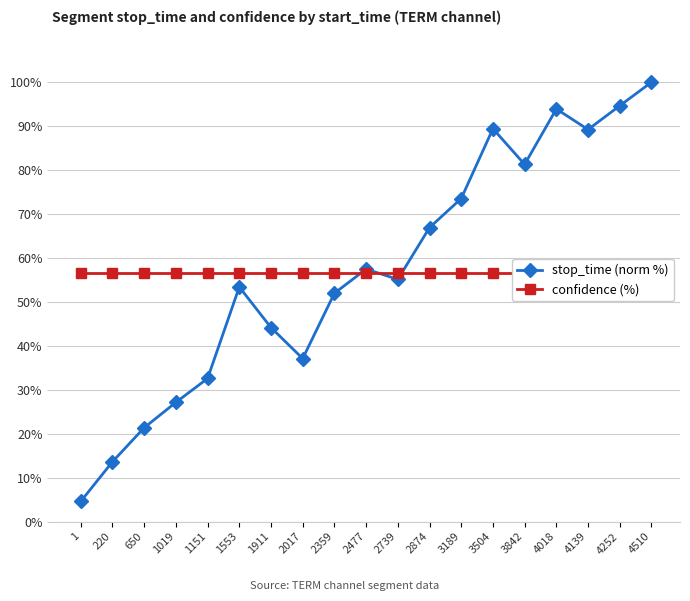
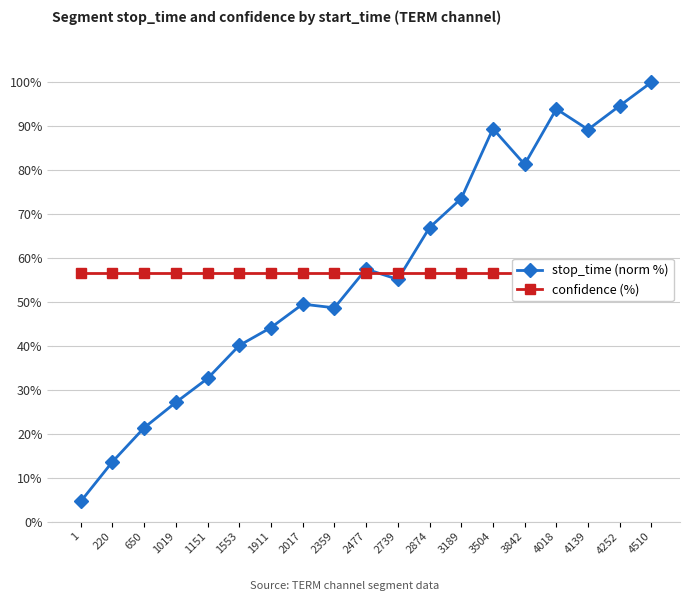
  {
    "stop_time (norm %)": {
      "1": "5%",
      "220": "14%",
      "650": "21%",
      "1019": "27%",
      "1151": "33%",
-     "1553": "53%",
+     "1553": "40%",
      "1911": "44%",
-     "2017": "37%",
-     "2359": "52%",
+     "2017": "49%",
+     "2359": "49%",
      "2477": "57%",
      "2739": "55%",
      "2874": "67%",
      "3189": "74%",
      "3504": "89%",
      "3842": "81%",
      "4018": "94%",
      "4139": "89%",
      "4252": "95%",
      "4510": "100%"
    },
    "confidence (%)": {
      "1": "56%",
      "220": "56%",
      "650": "56%",
      "1019": "56%",
      "1151": "56%",
      "1553": "56%",
      "1911": "56%",
      "2017": "56%",
      "2359": "56%",
      "2477": "56%",
      "2739": "56%",
      "2874": "56%",
      "3189": "56%",
      "3504": "56%"
    }
  }
